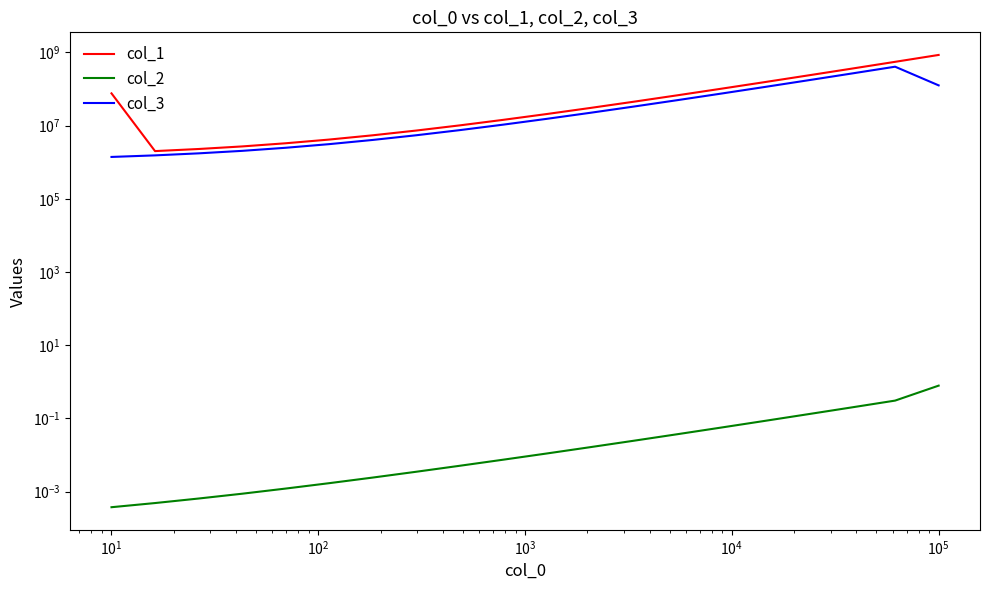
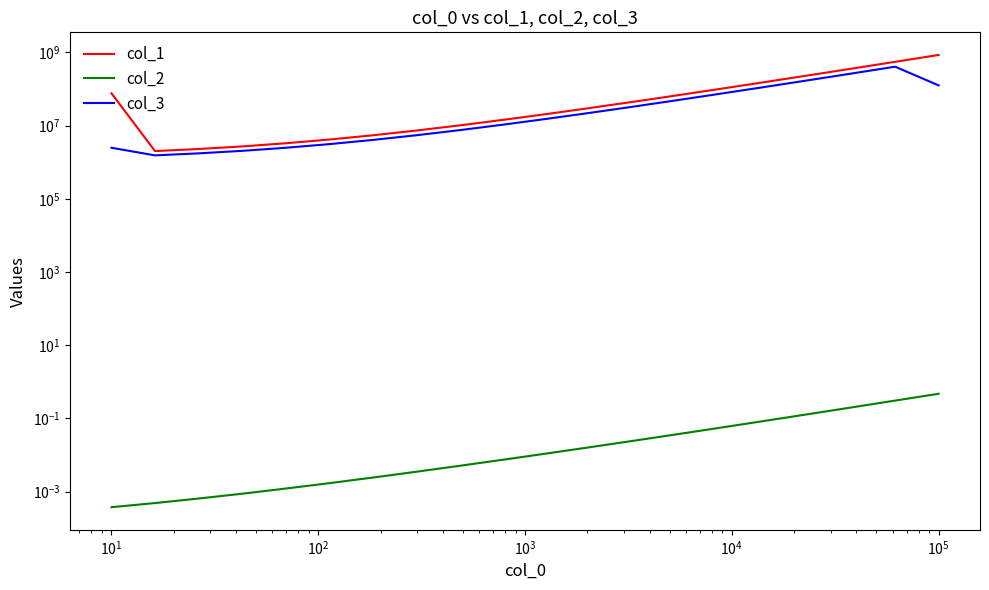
  {
    "col_1": {
      "10^1": 80000000,
      "10^5": 800000000
    },
    "col_2": {
      "10^1": 0.0004,
-     "10^5": 0.8
+     "10^5": 0.5
    },
    "col_3": {
-     "10^1": 1400000,
+     "10^1": 2000000,
      "10^5": 130000000
    }
  }
